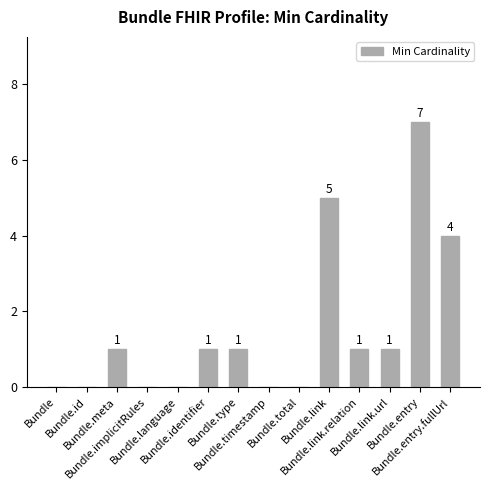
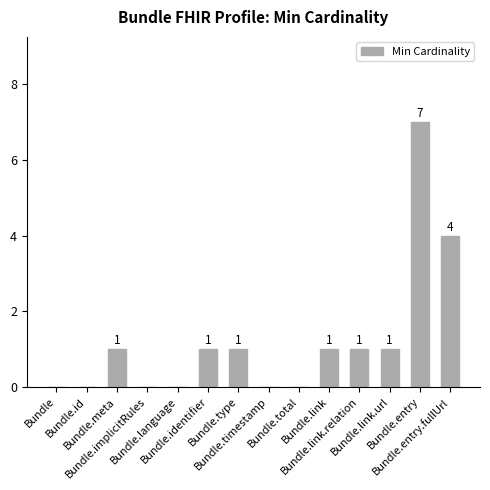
  {
    "Bundle.meta": 1,
    "Bundle.identifier": 1,
    "Bundle.type": 1,
-   "Bundle.link": 5,
+   "Bundle.link": 1,
    "Bundle.link.relation": 1,
    "Bundle.link.url": 1,
    "Bundle.entry": 7,
    "Bundle.entry.fullUrl": 4
  }
